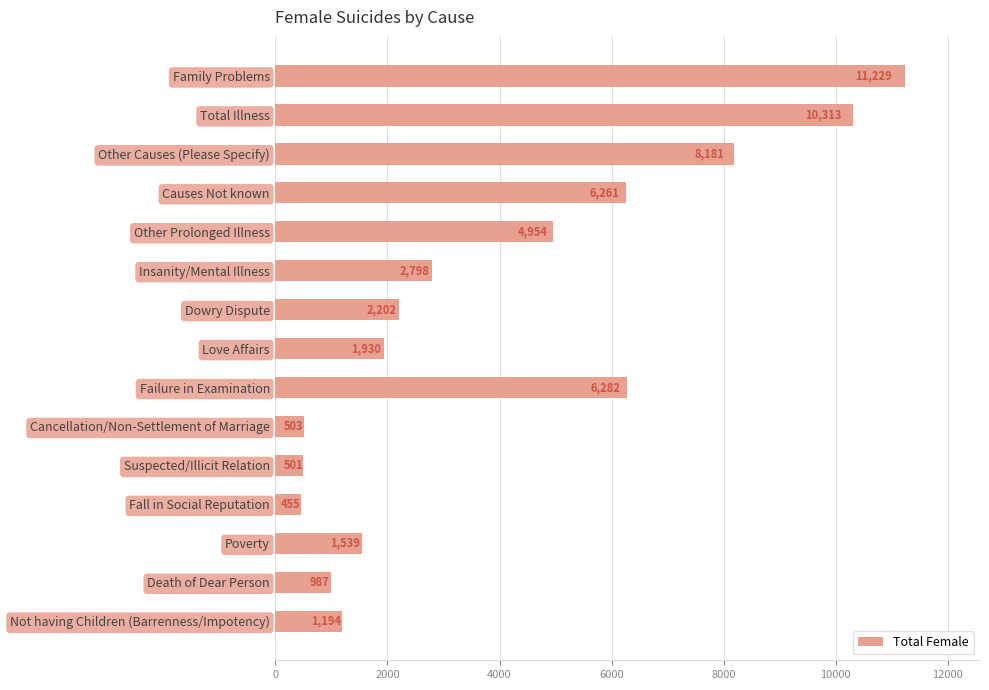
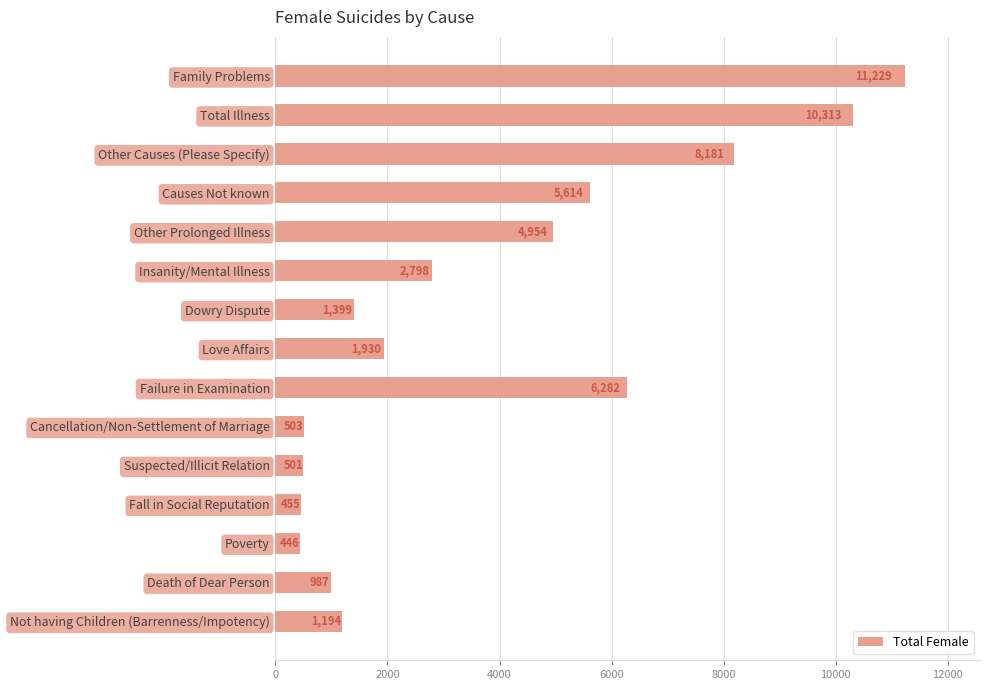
  {
    "Family Problems": "11,229",
    "Total Illness": "10,313",
    "Other Causes (Please Specify)": "8,181",
-   "Causes Not known": "6,261",
+   "Causes Not known": "5,614",
    "Other Prolonged Illness": "4,954",
    "Insanity/Mental Illness": "2,798",
-   "Dowry Dispute": "2,202",
+   "Dowry Dispute": "1,399",
    "Love Affairs": "1,930",
    "Failure in Examination": "6,282",
    "Cancellation/Non-Settlement of Marriage": "503",
    "Suspected/Illicit Relation": "501",
    "Fall in Social Reputation": "455",
-   "Poverty": "1,539",
+   "Poverty": "446",
    "Death of Dear Person": "987",
    "Not having Children (Barrenness/Impotency)": "1,194"
  }
